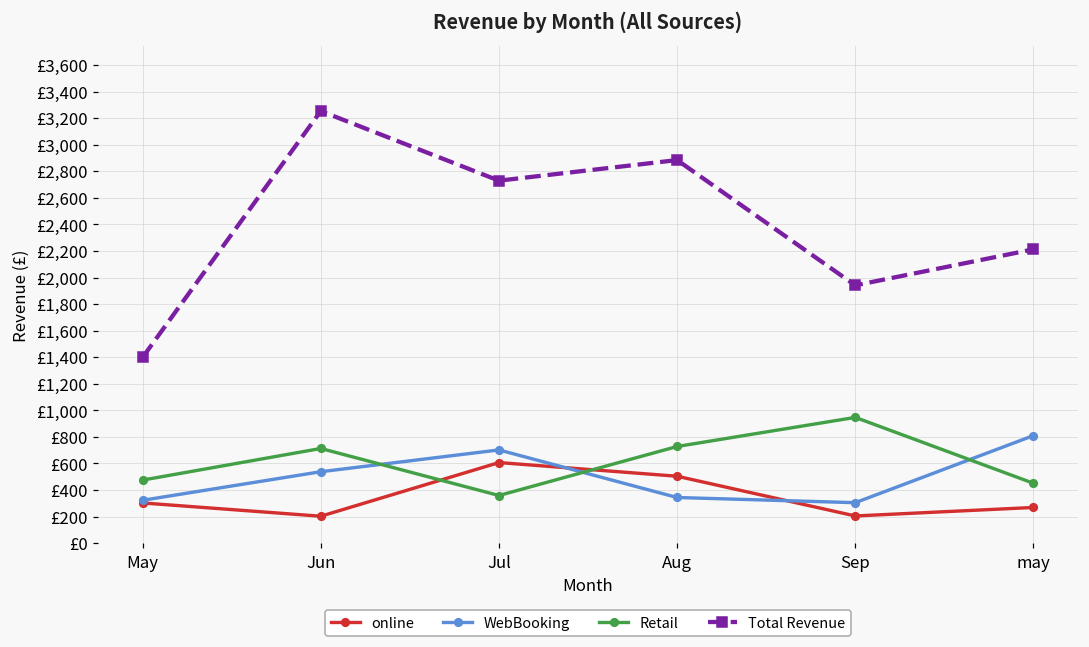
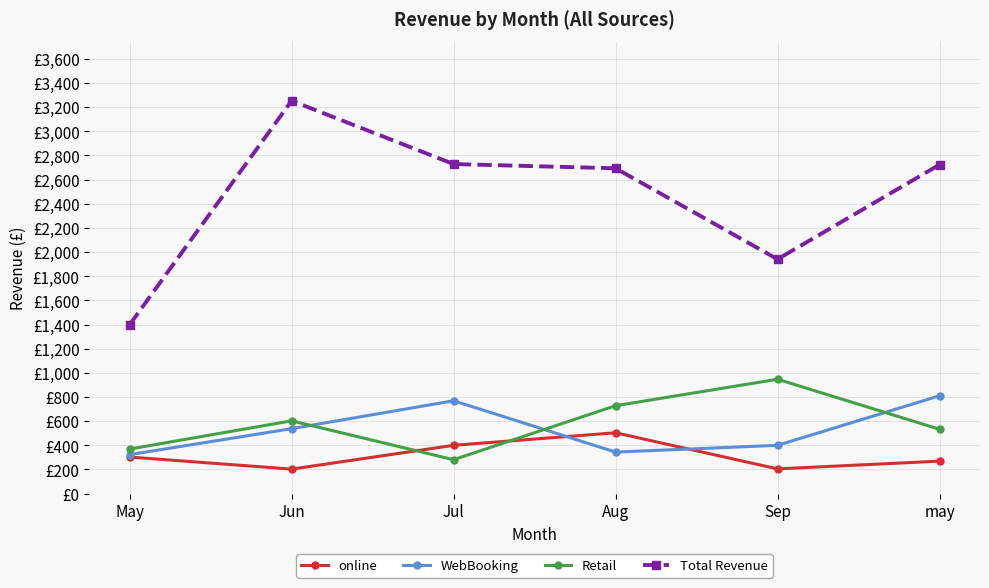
  {
    "online": {
      "Jun": "£200",
-     "Jul": "£610",
+     "Jul": "£400",
      "Aug": "£500",
      "Sep": "£210",
      "may": "£270"
    },
    "WebBooking": {
      "Jun": "£540",
-     "Jul": "£700",
+     "Jul": "£770",
      "Aug": "£340",
-     "Sep": "£310",
+     "Sep": "£400",
      "may": "£810"
    },
    "Retail": {
-     "May": "£480",
-     "Jun": "£710",
-     "Jul": "£360",
+     "May": "£370",
+     "Jun": "£600",
+     "Jul": "£280",
      "Aug": "£730",
      "Sep": "£950",
-     "may": "£450"
+     "may": "£530"
    },
    "Total Revenue": {
      "May": "£1,400",
      "Jun": "£3,250",
      "Jul": "£2,730",
-     "Aug": "£2,880",
+     "Aug": "£2,690",
      "Sep": "£1,940",
-     "may": "£2,210"
+     "may": "£2,720"
    }
  }
